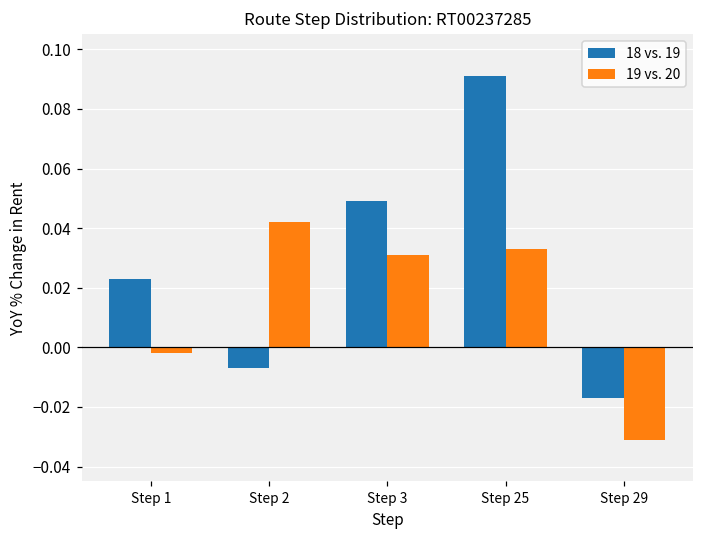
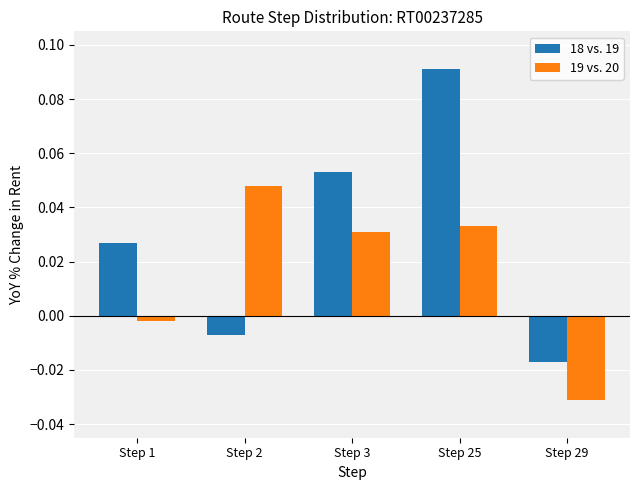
  {
    "18 vs. 19": {
-     "Step 1": 0.023,
+     "Step 1": 0.027,
      "Step 2": -0.007,
-     "Step 3": 0.049,
+     "Step 3": 0.053,
      "Step 25": 0.091,
      "Step 29": -0.017
    },
    "19 vs. 20": {
      "Step 1": -0.002,
-     "Step 2": 0.042,
+     "Step 2": 0.048,
      "Step 3": 0.031,
      "Step 25": 0.033,
      "Step 29": -0.031
    }
  }
